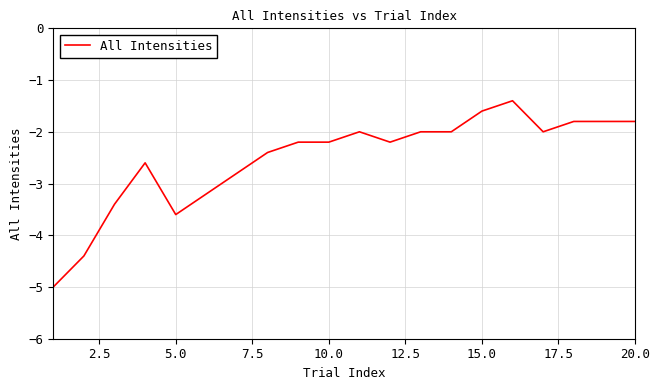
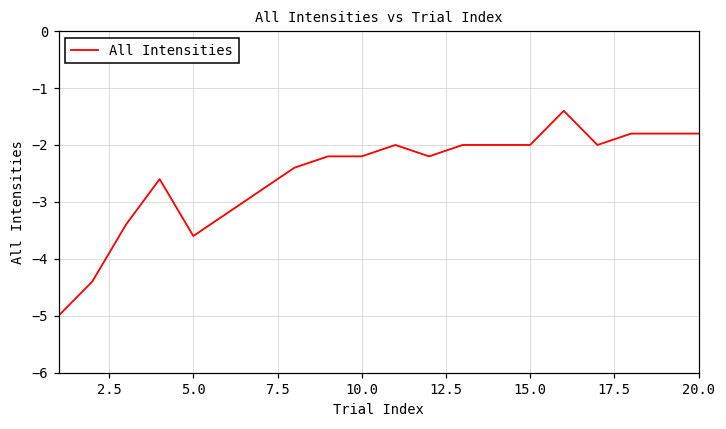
  {
    "5.0": -3.6,
    "10.0": -2.2,
-   "15.0": -1.6,
+   "15.0": -2.0,
    "20.0": -1.8
  }
